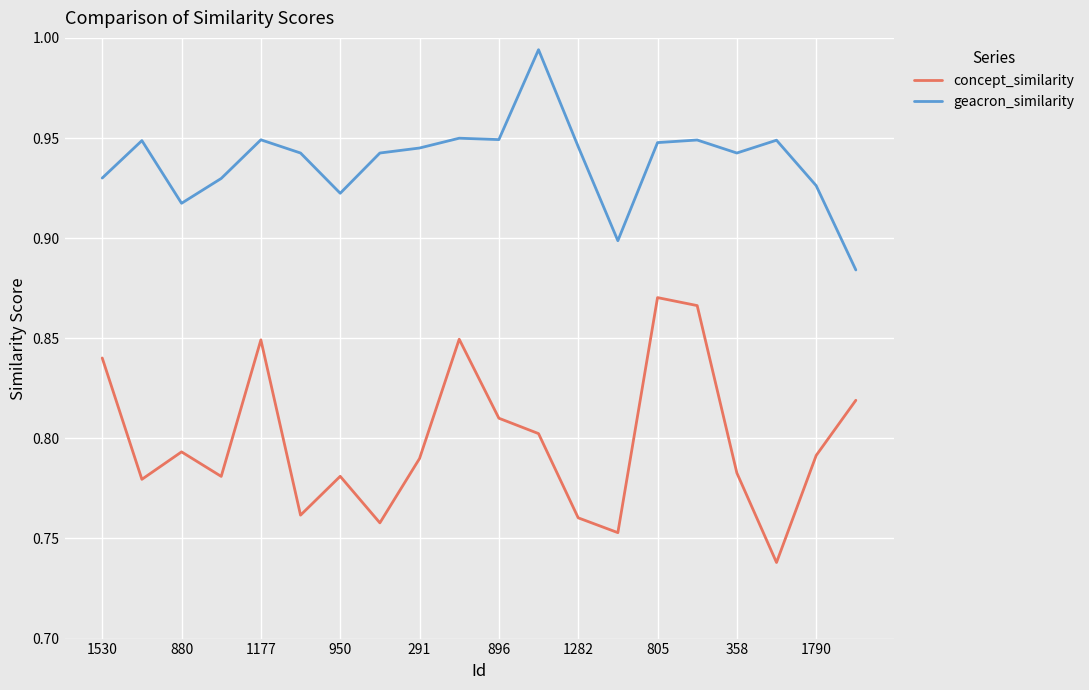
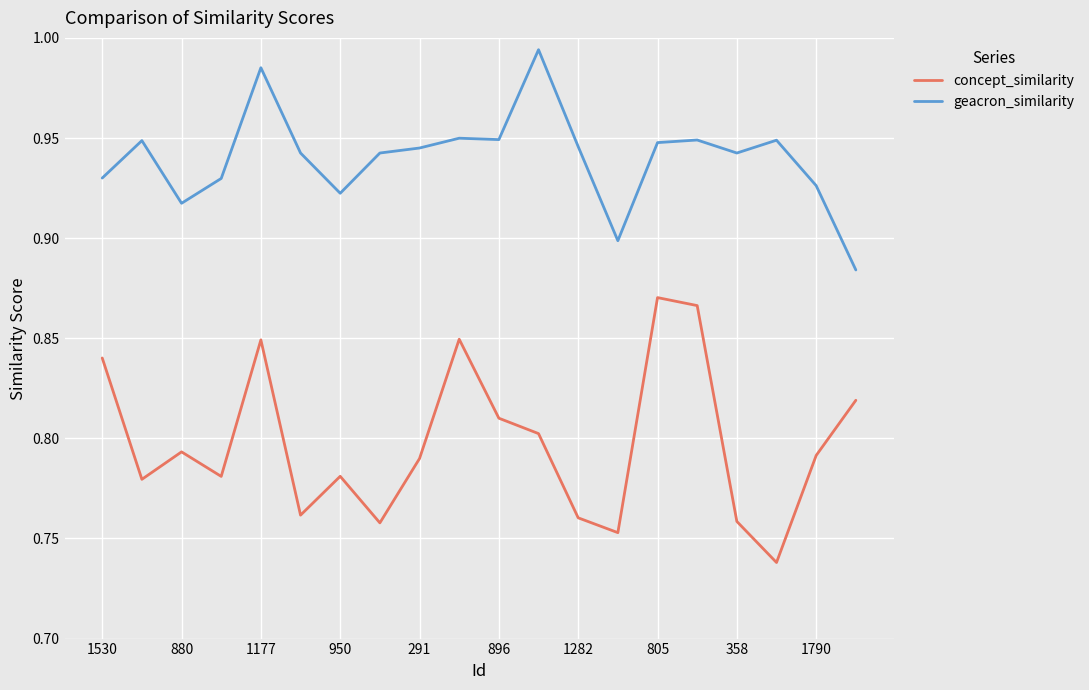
  {
    "concept_similarity": {
      "1530": 0.840,
      "880": 0.793,
      "1177": 0.849,
      "950": 0.781,
      "291": 0.790,
      "896": 0.810,
      "1282": 0.760,
      "805": 0.870,
-     "358": 0.783,
+     "358": 0.758,
      "1790": 0.791
    },
    "geacron_similarity": {
      "1530": 0.930,
      "880": 0.917,
-     "1177": 0.949,
+     "1177": 0.985,
      "950": 0.922,
      "291": 0.945,
      "896": 0.949,
      "1282": 0.946,
      "805": 0.948,
      "358": 0.943,
      "1790": 0.926
    }
  }
